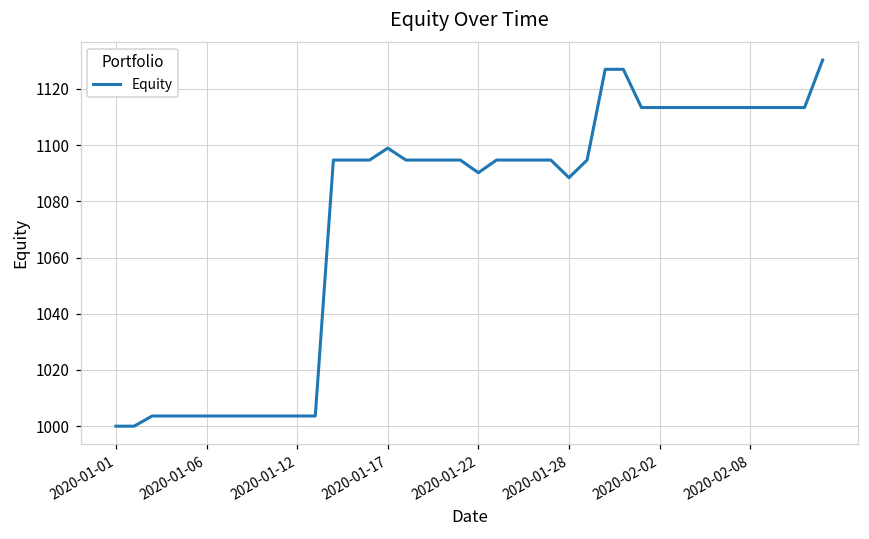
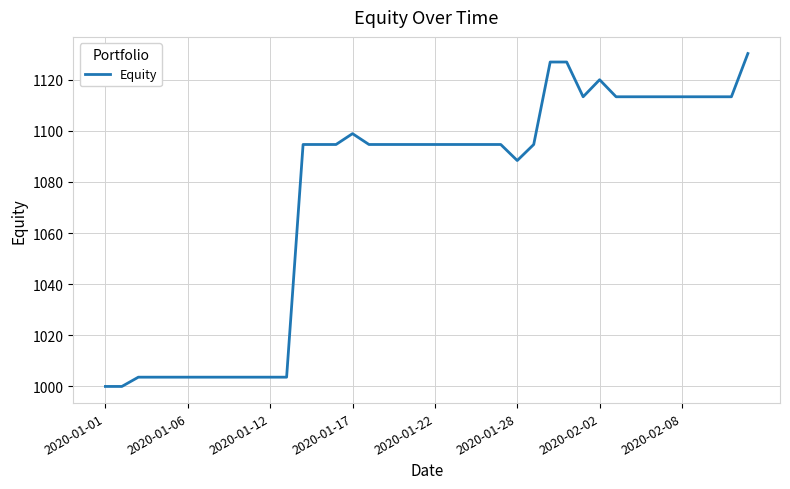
  {
    "2020-01-01": 1000,
    "2020-01-06": 1004,
    "2020-01-12": 1004,
    "2020-01-17": 1099,
-   "2020-01-22": 1090,
+   "2020-01-22": 1095,
    "2020-01-28": 1088,
-   "2020-02-02": 1113,
+   "2020-02-02": 1120,
    "2020-02-08": 1113
  }
